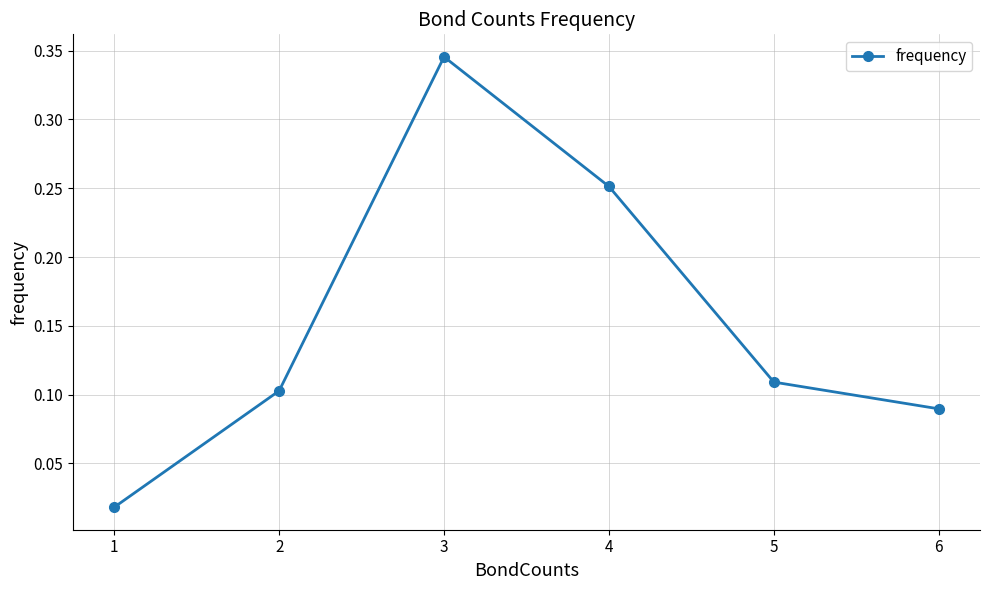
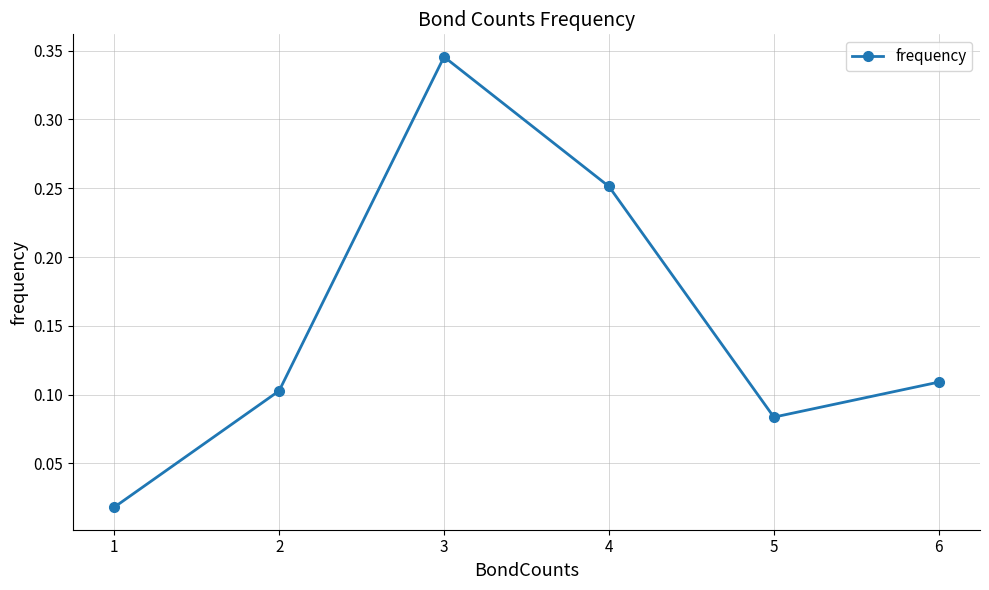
  {
    "1": 0.018,
    "2": 0.103,
    "3": 0.345,
    "4": 0.251,
-   "5": 0.109,
-   "6": 0.090
+   "5": 0.084,
+   "6": 0.109
  }
